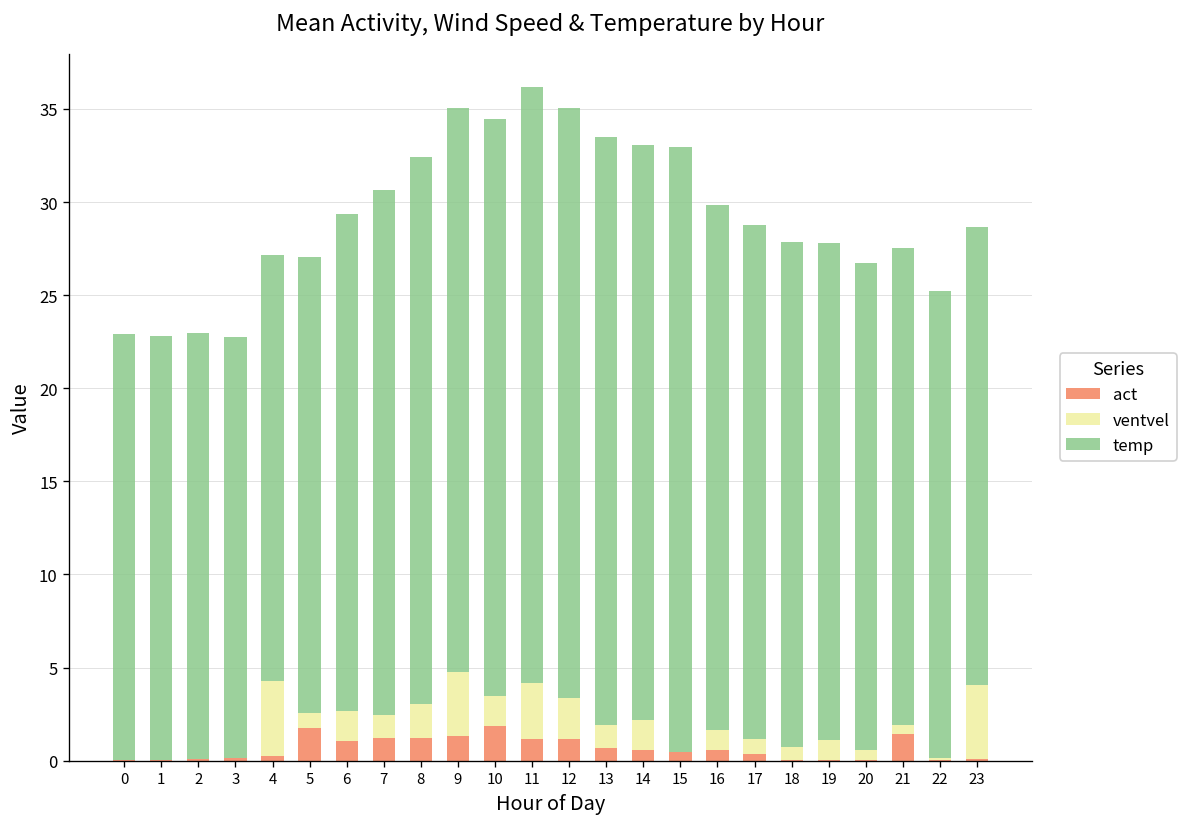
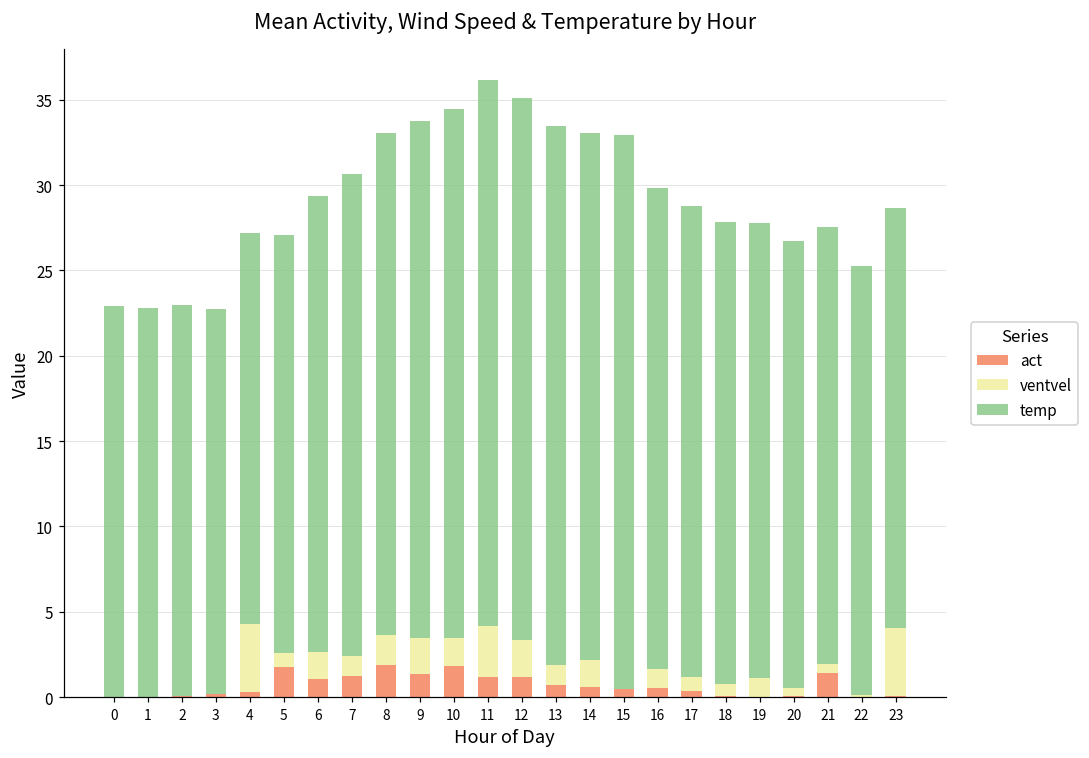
  {
    "act": {
      "4": 0.3,
      "5": 1.8,
      "6": 1.1,
      "7": 1.2,
-     "8": 1.2,
+     "8": 1.9,
      "9": 1.3,
      "10": 1.9,
      "11": 1.2,
      "12": 1.2,
      "13": 0.7,
      "14": 0.6,
      "15": 0.5,
      "16": 0.5,
      "17": 0.4,
      "21": 1.4
    },
    "ventvel": {
      "0": 0.0,
      "1": 0.0,
      "2": 0.0,
      "3": 0.0,
      "4": 4.0,
      "5": 0.8,
      "6": 1.6,
      "7": 1.2,
      "8": 1.8,
-     "9": 3.4,
+     "9": 2.1,
      "10": 1.6,
      "11": 3.0,
      "12": 2.2,
      "13": 1.2,
      "14": 1.6,
      "15": 0.0,
      "16": 1.1,
      "17": 0.8,
      "18": 0.7,
      "19": 1.1,
      "20": 0.5,
      "21": 0.5,
      "23": 4.0
    },
    "temp": {
      "0": 22.9,
      "1": 22.8,
      "2": 22.9,
      "3": 22.6,
      "4": 22.9,
      "5": 24.5,
      "6": 26.7,
      "7": 28.2,
      "8": 29.4,
      "9": 30.3,
      "10": 31.0,
      "11": 32.0,
      "12": 31.7,
      "13": 31.6,
      "14": 30.9,
      "15": 32.5,
      "16": 28.2,
      "17": 27.6,
      "18": 27.1,
      "19": 26.7,
      "20": 26.2,
      "21": 25.6,
      "22": 25.1,
      "23": 24.6
    }
  }
